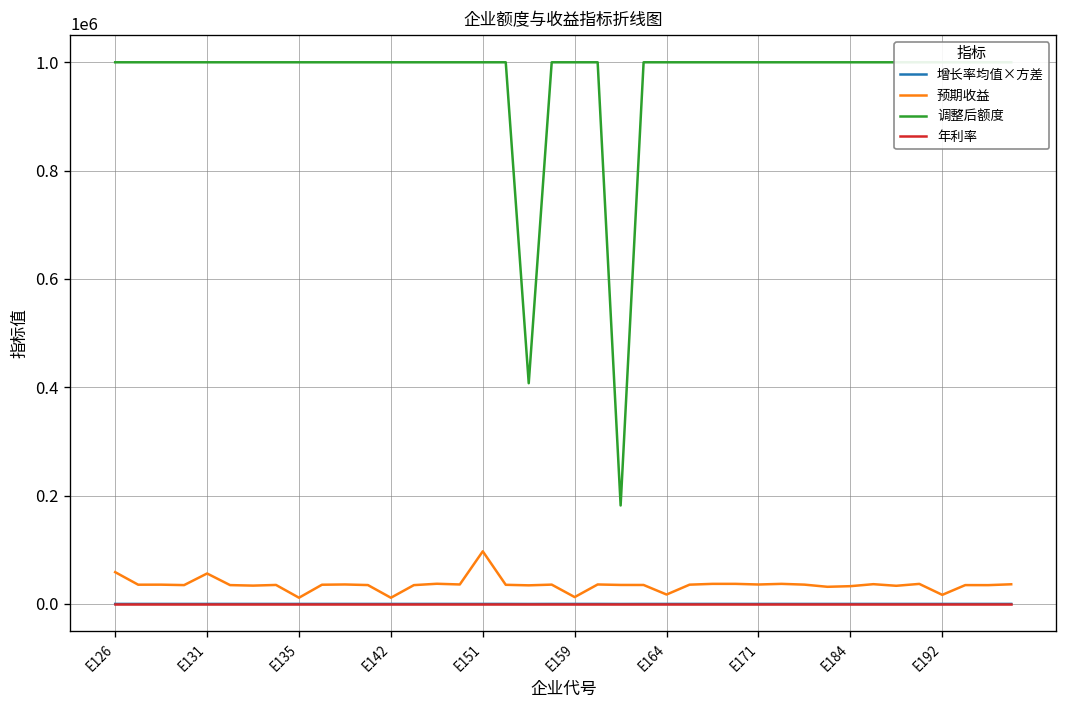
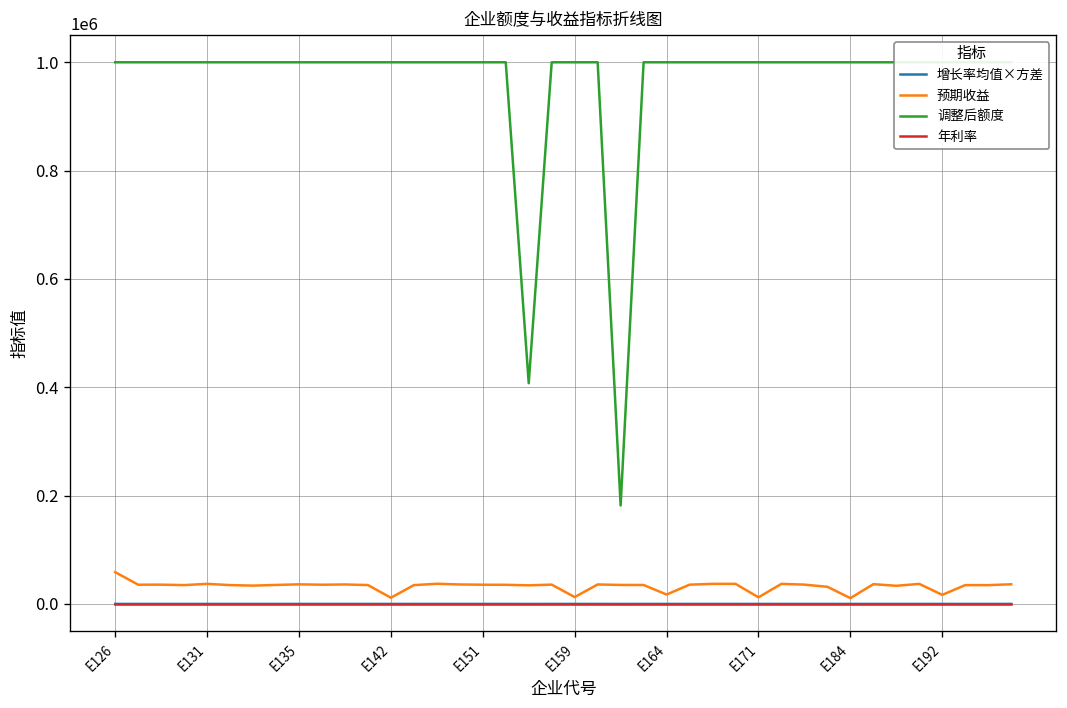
  {
    "年利率": {
      "E126": 0,
      "E131": 0,
      "E135": 0,
      "E142": 0,
      "E151": 0,
      "E159": 0,
      "E164": 0,
      "E171": 0,
      "E184": 0,
      "E192": 0
    },
    "预期收益": {
      "E126": 60000,
-     "E131": 60000,
-     "E135": 10000,
+     "E131": 40000,
+     "E135": 40000,
      "E142": 10000,
-     "E151": 100000,
+     "E151": 40000,
      "E159": 10000,
      "E164": 20000,
-     "E171": 40000,
-     "E184": 30000,
+     "E171": 10000,
+     "E184": 10000,
      "E192": 20000
    },
    "调整后额度": {
      "E126": 1000000,
      "E131": 1000000,
      "E135": 1000000,
      "E142": 1000000,
      "E151": 1000000,
      "E159": 1000000,
      "E164": 1000000,
      "E171": 1000000,
      "E184": 1000000
    }
  }
